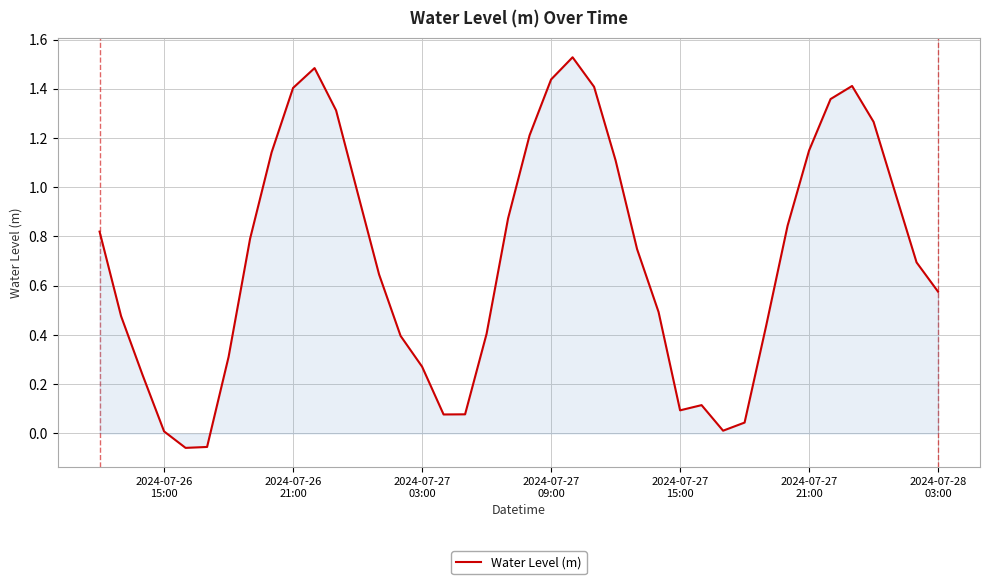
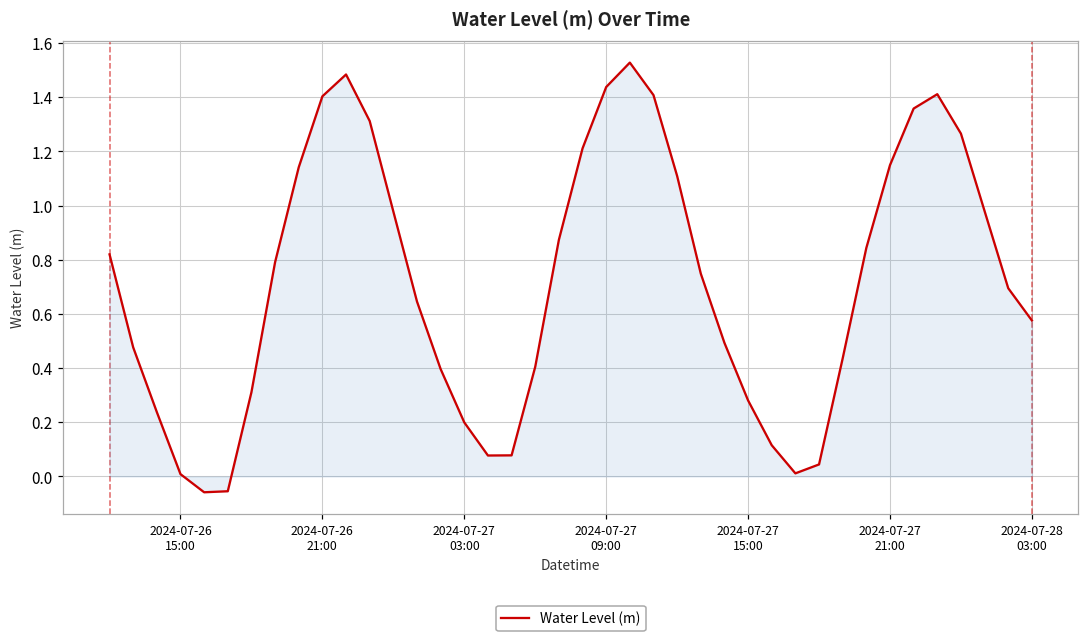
  {
    "Water Level (m)": {
-     "2024-07-27 03:00": 0.27,
-     "2024-07-27 15:00": 0.09
+     "2024-07-27 03:00": 0.20,
+     "2024-07-27 15:00": 0.28
    }
  }
